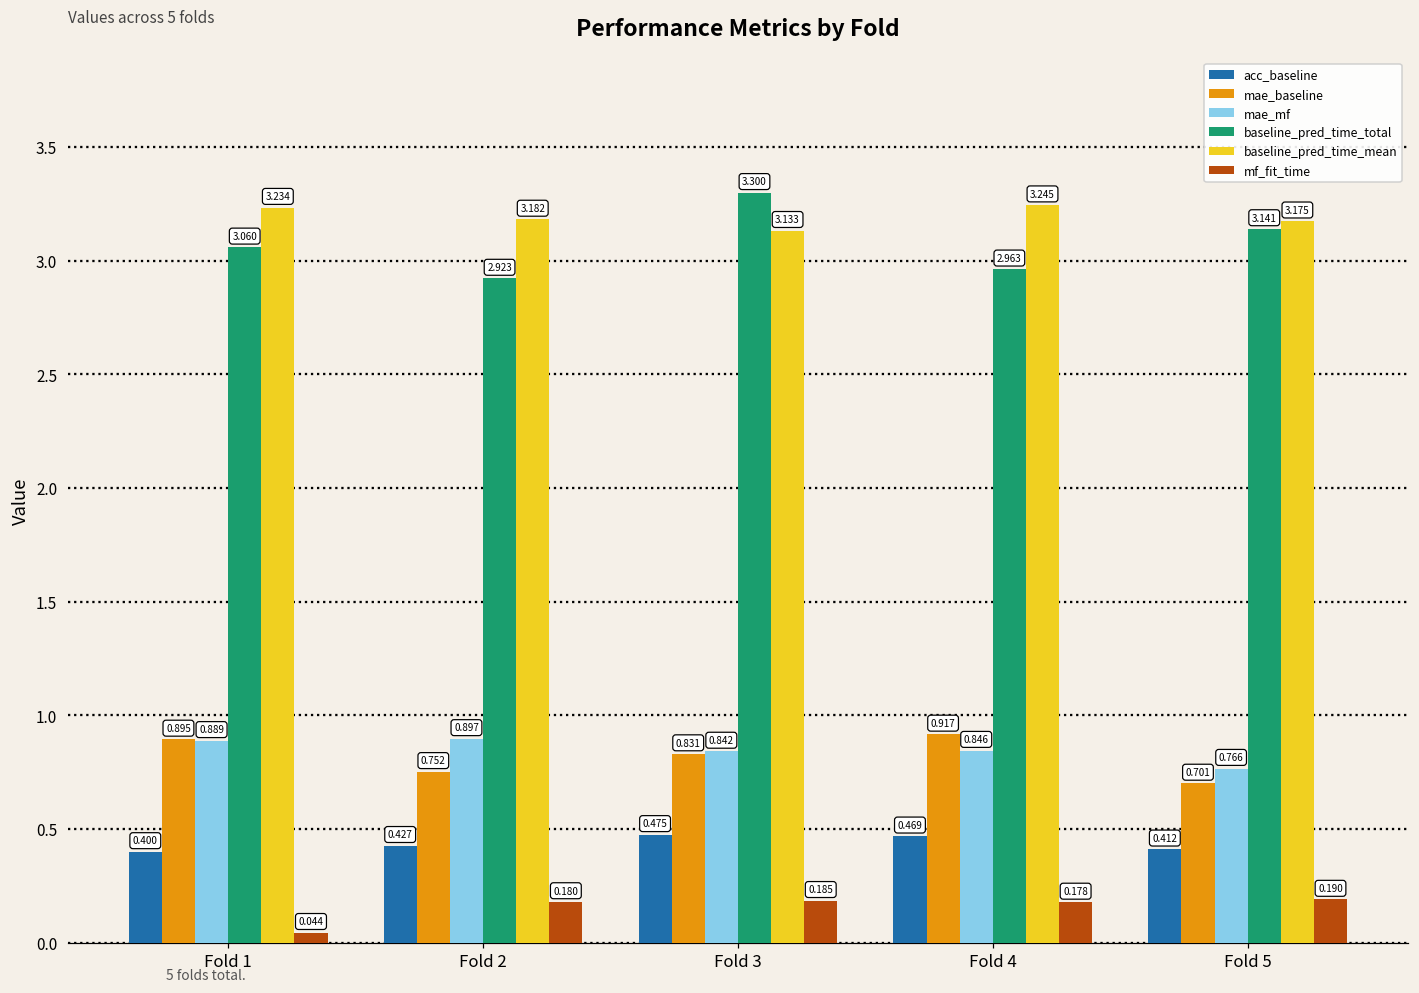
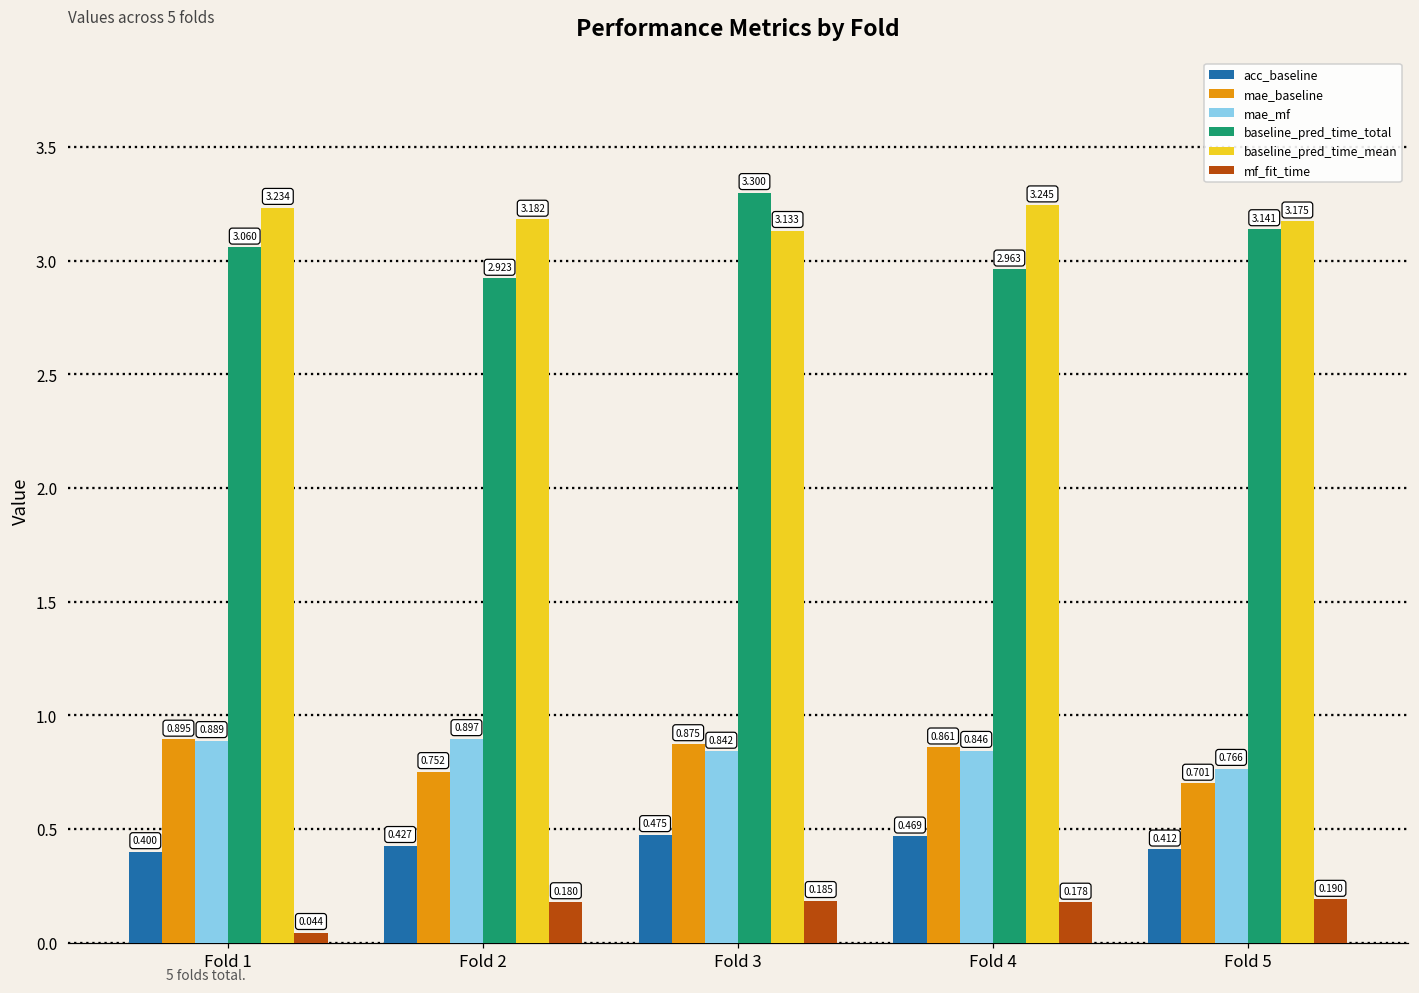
  {
    "mae_baseline": {
-     "Fold 3": 0.831,
-     "Fold 4": 0.917
+     "Fold 3": 0.875,
+     "Fold 4": 0.861
    }
  }
